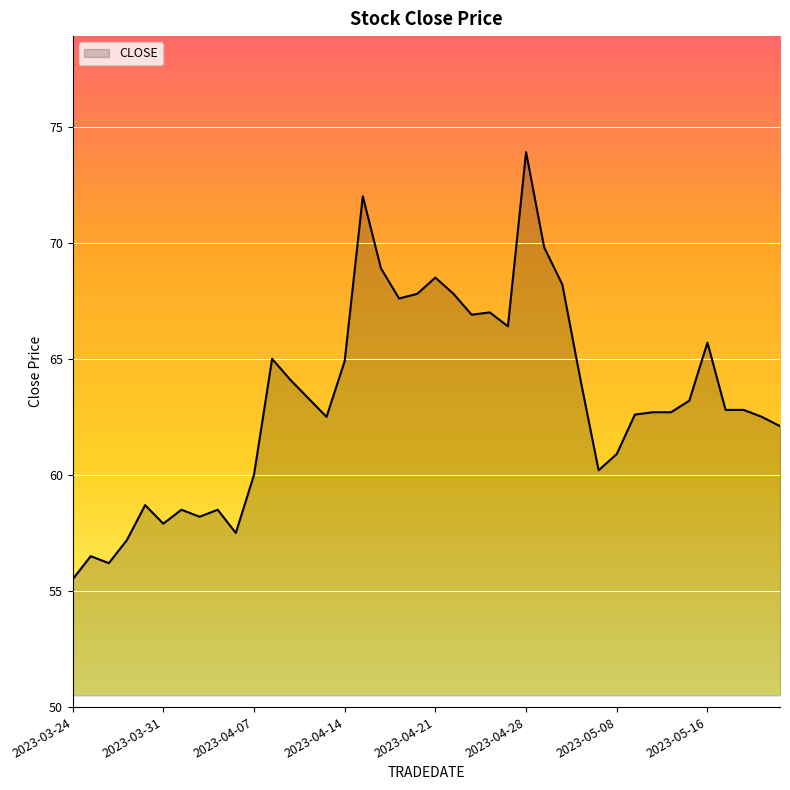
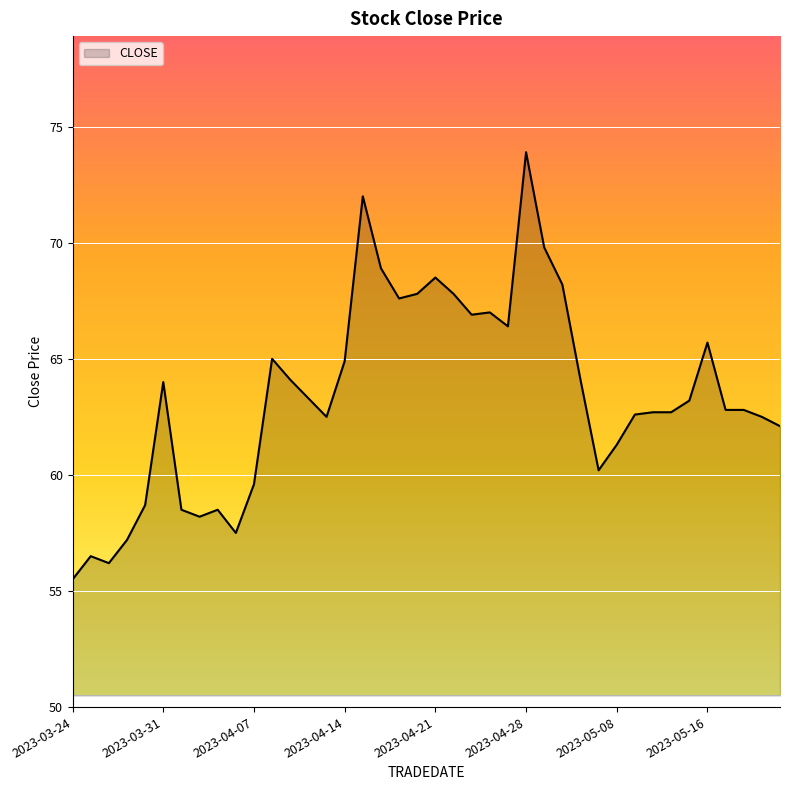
  {
    "2023-03-24": 55.5,
-   "2023-03-31": 57.9,
-   "2023-04-07": 60.0,
+   "2023-03-31": 64.0,
+   "2023-04-07": 59.6,
    "2023-04-14": 64.9,
    "2023-04-21": 68.5,
    "2023-04-28": 73.9,
-   "2023-05-08": 60.9,
+   "2023-05-08": 61.3,
    "2023-05-16": 65.7
  }
